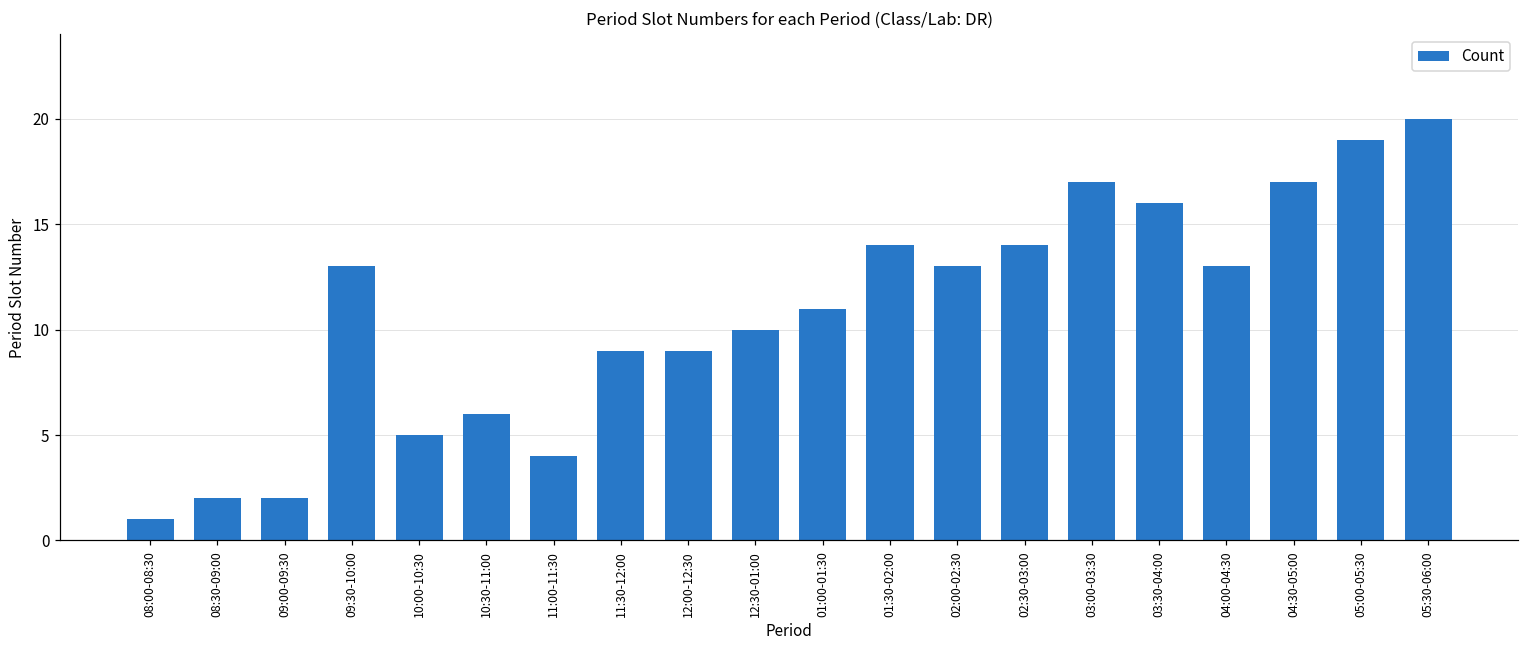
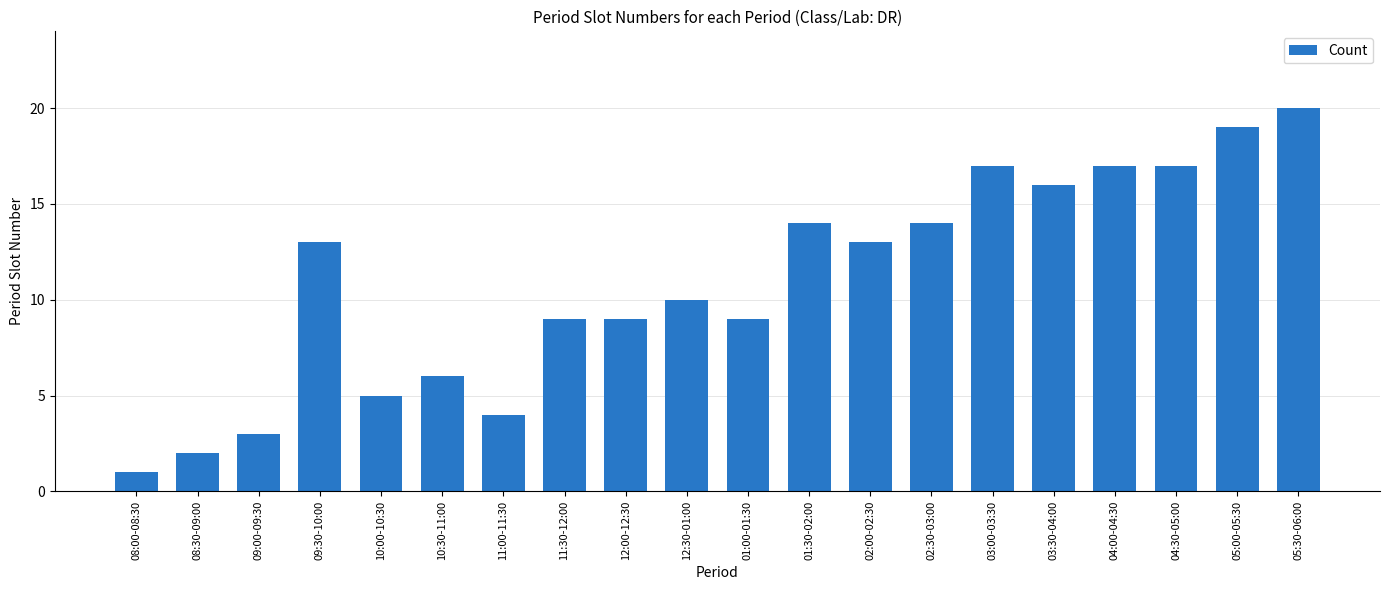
  {
    "08:00-08:30": 1,
    "08:30-09:00": 2,
-   "09:00-09:30": 2,
+   "09:00-09:30": 3,
    "09:30-10:00": 13,
    "10:00-10:30": 5,
    "10:30-11:00": 6,
    "11:00-11:30": 4,
    "11:30-12:00": 9,
    "12:00-12:30": 9,
    "12:30-01:00": 10,
-   "01:00-01:30": 11,
+   "01:00-01:30": 9,
    "01:30-02:00": 14,
    "02:00-02:30": 13,
    "02:30-03:00": 14,
    "03:00-03:30": 17,
    "03:30-04:00": 16,
-   "04:00-04:30": 13,
+   "04:00-04:30": 17,
    "04:30-05:00": 17,
    "05:00-05:30": 19,
    "05:30-06:00": 20
  }
